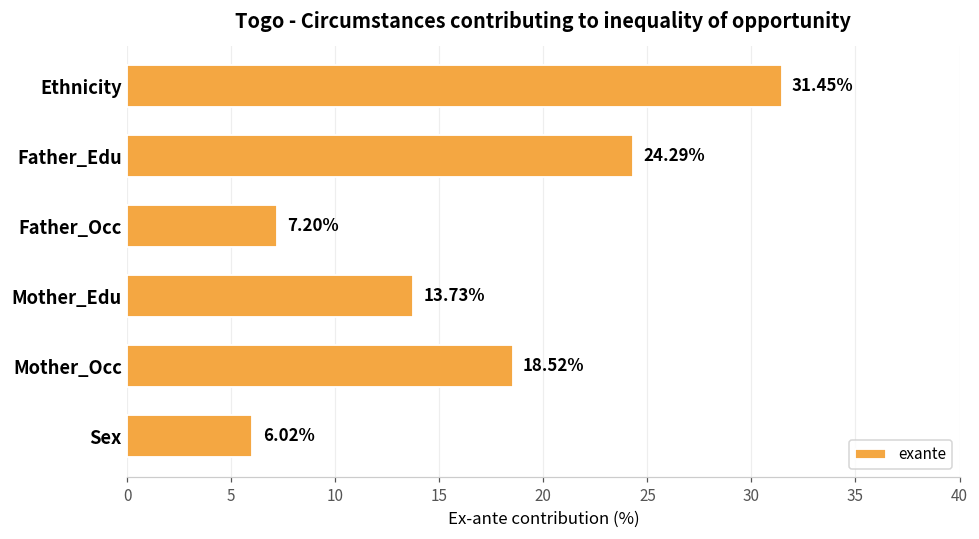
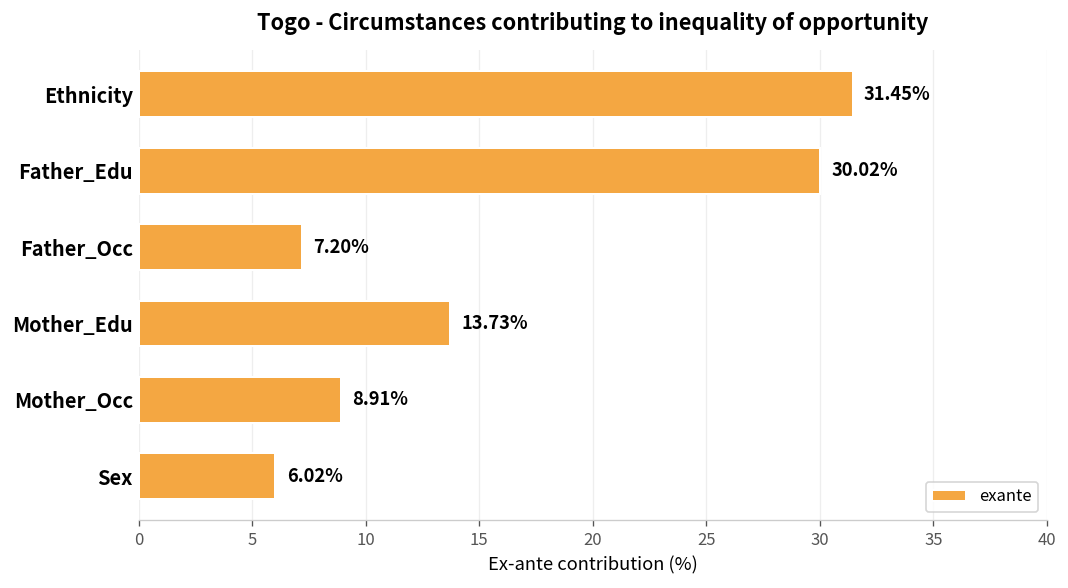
  {
    "Ethnicity": "31.45%",
-   "Father_Edu": "24.29%",
+   "Father_Edu": "30.02%",
    "Father_Occ": "7.20%",
    "Mother_Edu": "13.73%",
-   "Mother_Occ": "18.52%",
+   "Mother_Occ": "8.91%",
    "Sex": "6.02%"
  }
